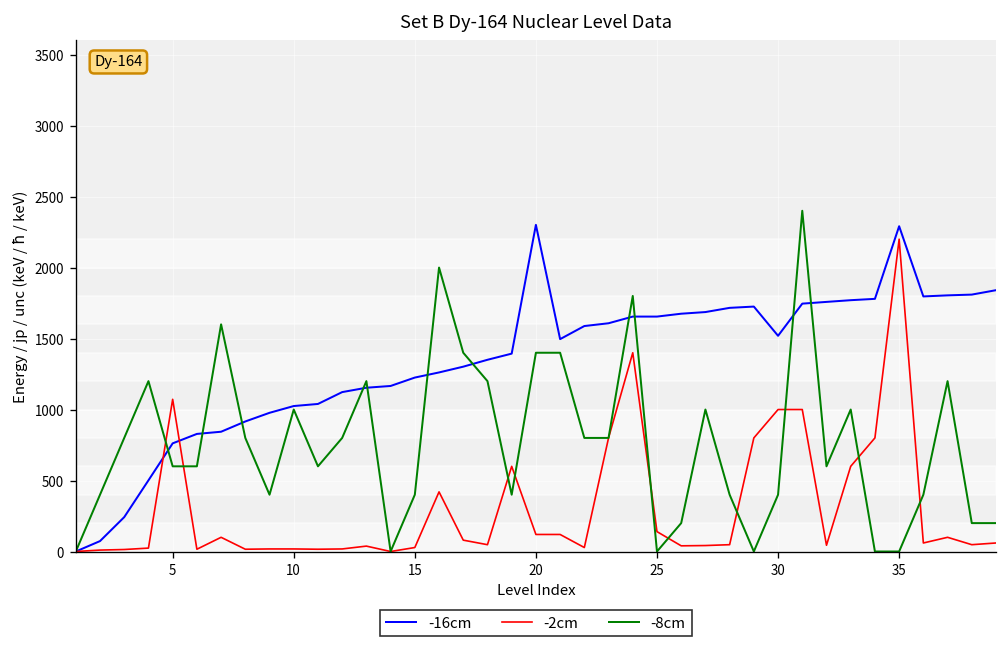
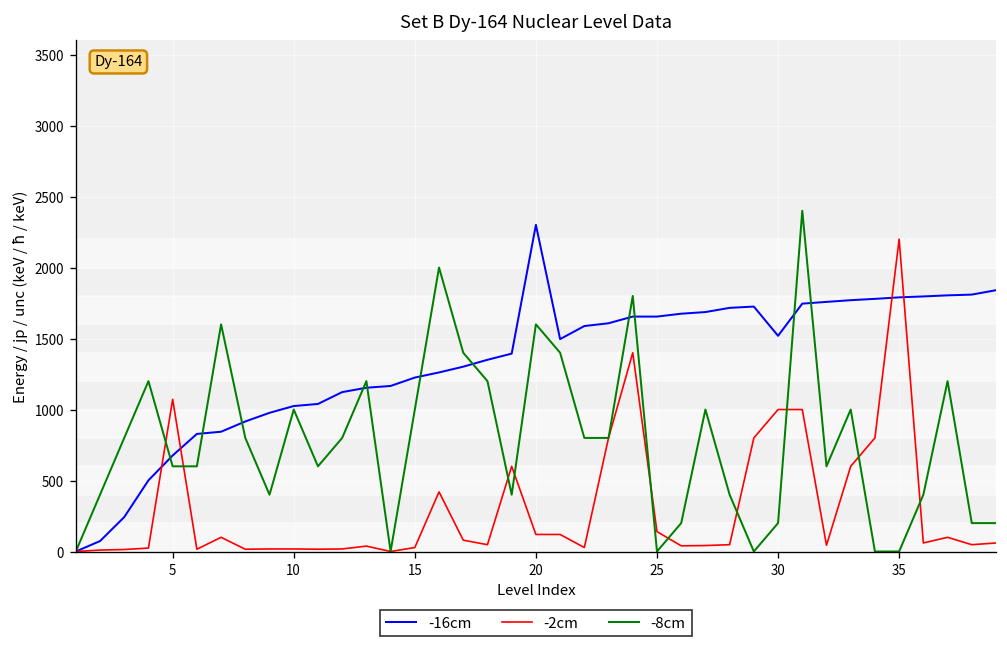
  {
    "-16cm": {
-     "5": 760,
+     "5": 680,
      "10": 1020,
      "15": 1230,
      "20": 2300,
      "25": 1650,
      "30": 1520,
-     "35": 2290
+     "35": 1790
    },
    "-2cm": {
      "5": 1070,
      "10": 20,
      "15": 30,
      "20": 120,
      "25": 140,
      "30": 1000,
      "35": 2200
    },
    "-8cm": {
      "5": 600,
      "10": 1000,
-     "15": 400,
-     "20": 1400,
+     "15": 1000,
+     "20": 1600,
      "25": 0,
-     "30": 400,
+     "30": 200,
      "35": 0
    }
  }
